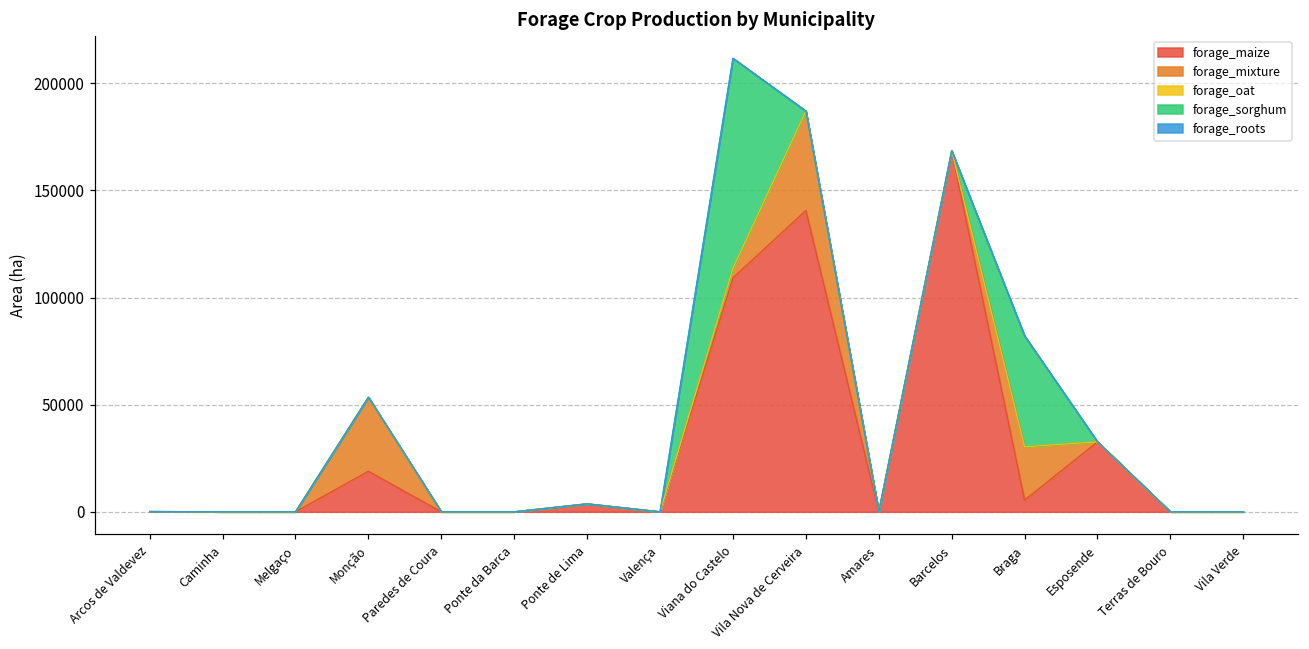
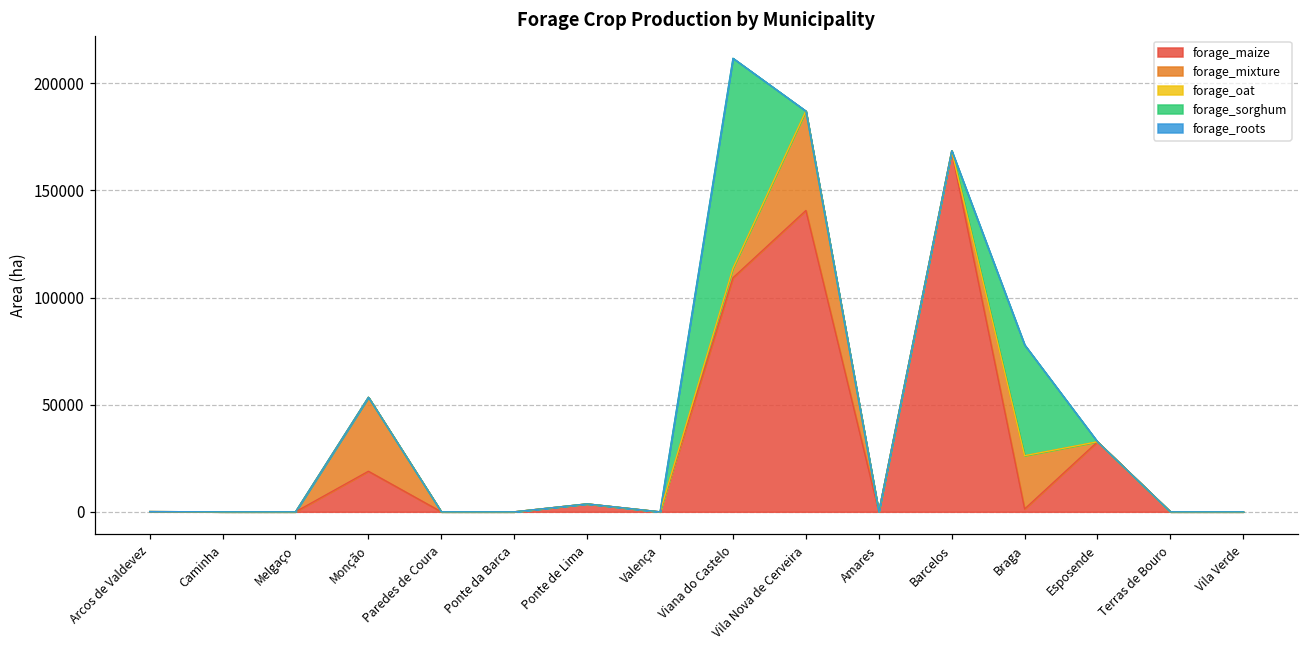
  {
    "forage_maize": {
      "Monção": 19000,
      "Viana do Castelo": 109000,
      "Vila Nova de Cerveira": 141000,
-     "Braga": 5000
+     "Braga": 1000
    },
    "forage_oat": {
      "Braga": 25000
    }
  }
